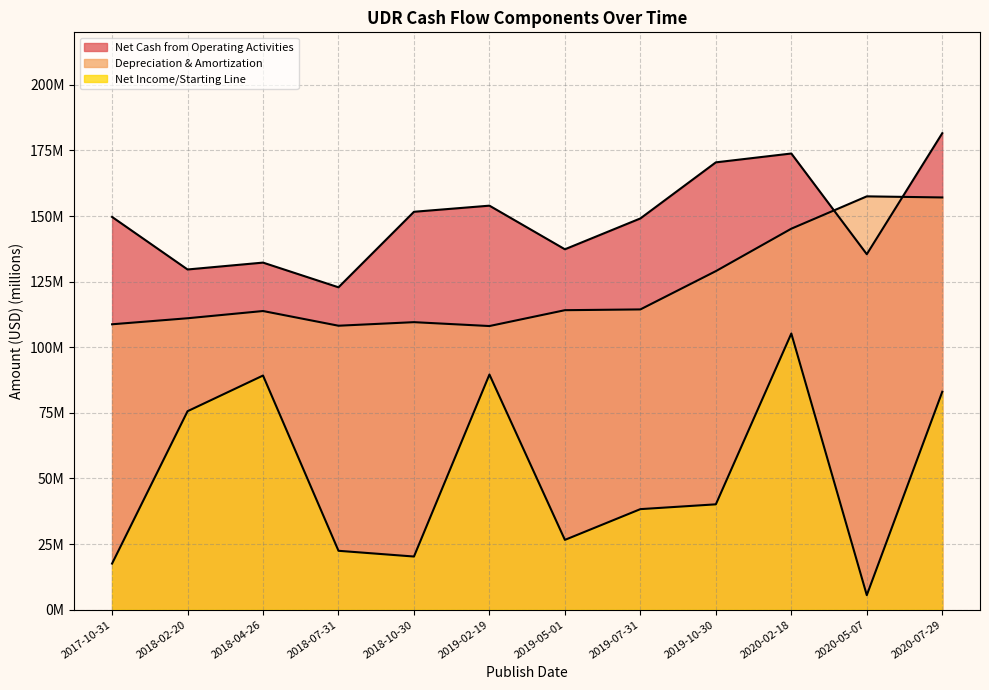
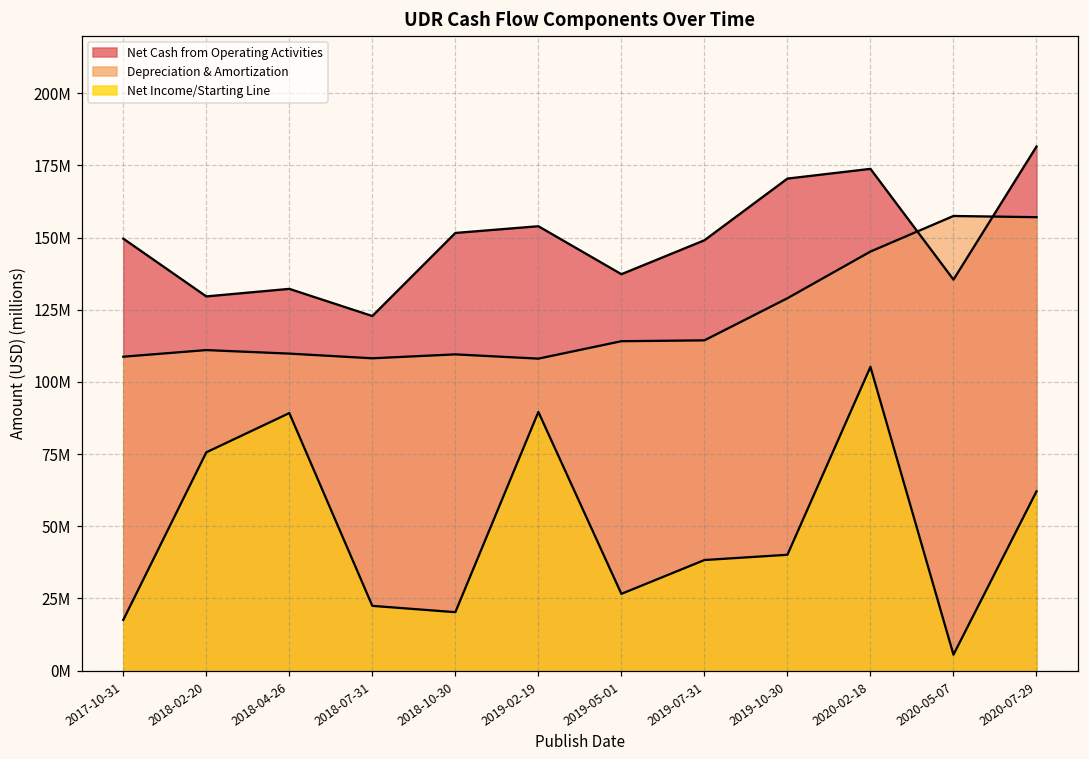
  {
    "Net Cash from Operating Activities": {
      "2017-10-31": 150000000,
      "2018-02-20": 130000000,
      "2018-04-26": 132000000,
      "2018-07-31": 123000000,
      "2018-10-30": 152000000,
      "2019-02-19": 154000000,
      "2019-05-01": 137000000,
      "2019-07-31": 149000000,
      "2019-10-30": 170000000,
      "2020-02-18": 174000000,
      "2020-05-07": 135000000,
      "2020-07-29": 182000000
    },
    "Depreciation & Amortization": {
      "2017-10-31": 109000000,
      "2018-02-20": 111000000,
-     "2018-04-26": 114000000,
+     "2018-04-26": 110000000,
      "2018-07-31": 108000000,
      "2018-10-30": 110000000,
      "2019-02-19": 108000000,
      "2019-05-01": 114000000,
      "2019-07-31": 114000000,
      "2019-10-30": 129000000,
      "2020-02-18": 145000000,
      "2020-05-07": 158000000,
      "2020-07-29": 157000000
    },
    "Net Income/Starting Line": {
      "2017-10-31": 18000000,
      "2018-02-20": 76000000,
      "2018-04-26": 89000000,
      "2018-07-31": 22000000,
      "2018-10-30": 20000000,
      "2019-02-19": 90000000,
      "2019-05-01": 27000000,
      "2019-07-31": 38000000,
      "2019-10-30": 40000000,
      "2020-02-18": 105000000,
      "2020-05-07": 6000000,
-     "2020-07-29": 83000000
+     "2020-07-29": 62000000
    }
  }
